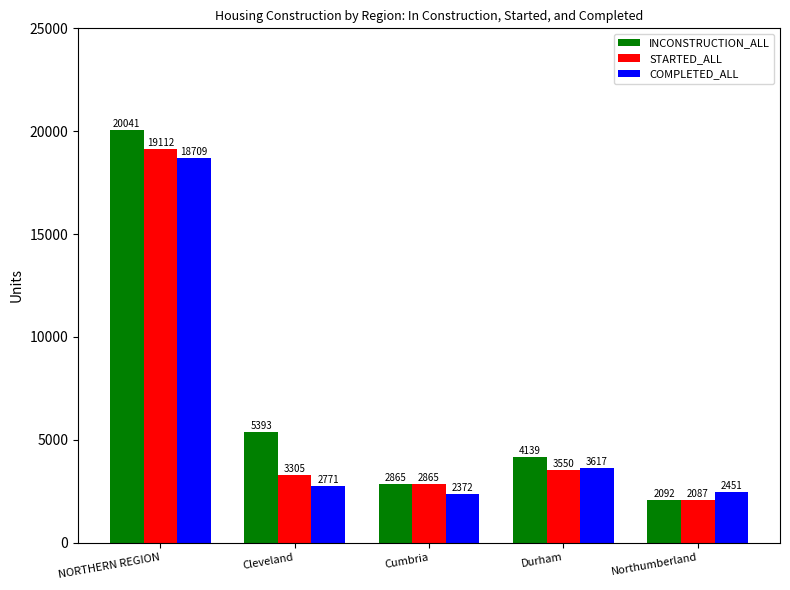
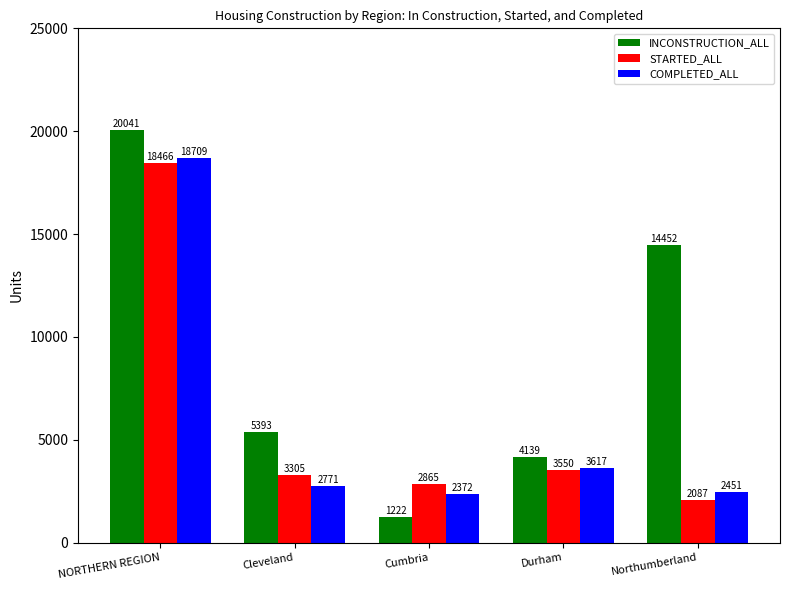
  {
    "INCONSTRUCTION_ALL": {
      "NORTHERN REGION": 20041,
      "Cleveland": 5393,
-     "Cumbria": 2865,
+     "Cumbria": 1222,
      "Durham": 4139,
-     "Northumberland": 2092
+     "Northumberland": 14452
    },
    "STARTED_ALL": {
-     "NORTHERN REGION": 19112,
+     "NORTHERN REGION": 18466,
      "Cleveland": 3305,
      "Cumbria": 2865,
      "Durham": 3550,
      "Northumberland": 2087
    },
    "COMPLETED_ALL": {
      "NORTHERN REGION": 18709,
      "Cleveland": 2771,
      "Cumbria": 2372,
      "Durham": 3617,
      "Northumberland": 2451
    }
  }
